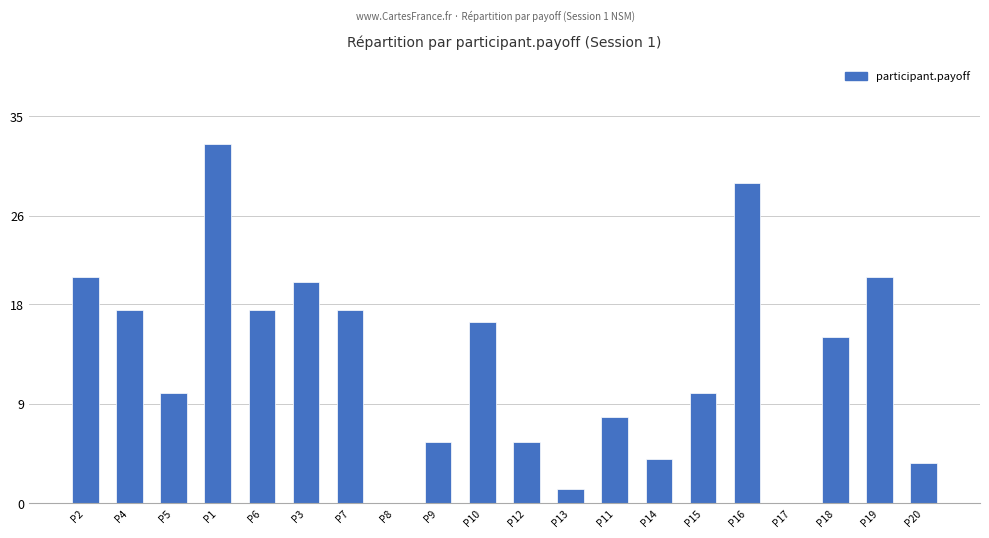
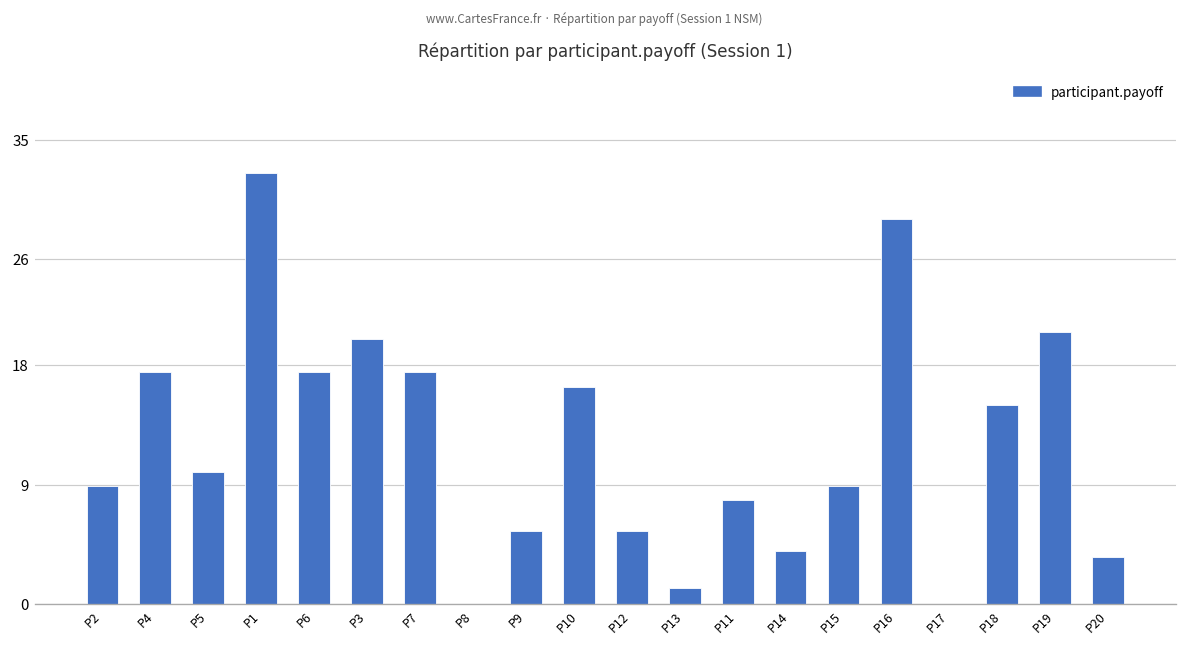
  {
-   "P2": 20.5,
+   "P2": 8.9,
    "P4": 17.5,
    "P5": 10.0,
    "P1": 32.5,
    "P6": 17.5,
    "P3": 20.0,
    "P7": 17.5,
    "P8": 0.0,
    "P9": 5.5,
    "P10": 16.4,
    "P12": 5.5,
    "P13": 1.3,
    "P11": 7.8,
    "P14": 4.0,
-   "P15": 10.0,
+   "P15": 8.9,
    "P16": 29.0,
    "P17": 0.0,
    "P18": 15.0,
    "P19": 20.5,
    "P20": 3.6
  }
